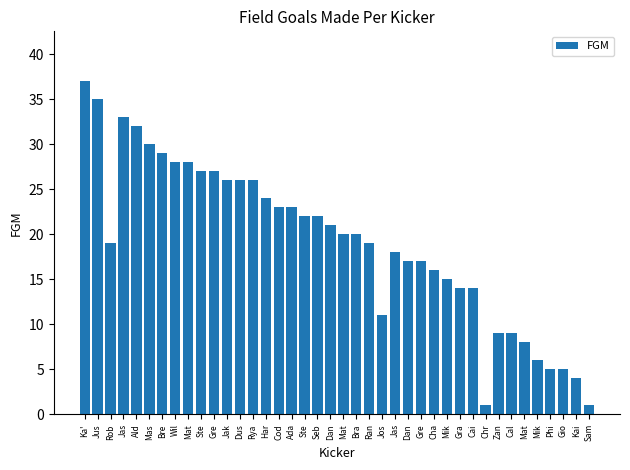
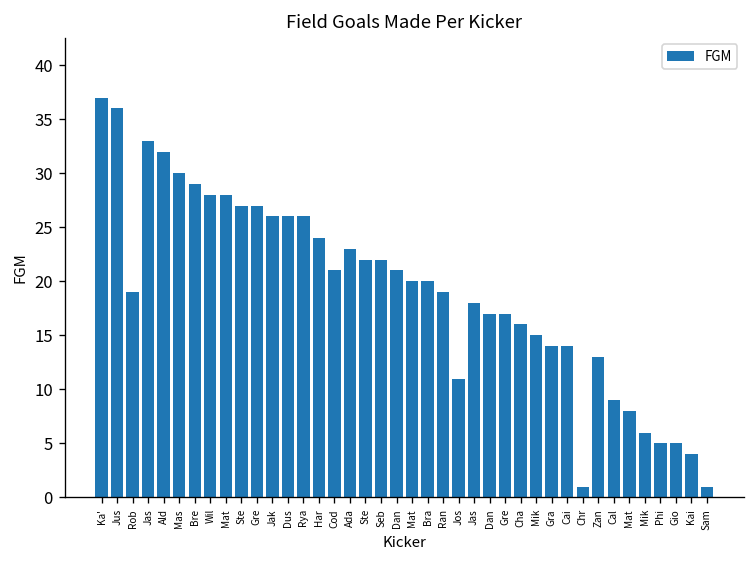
  {
    "Ka'": 37,
-   "Jus": 35,
+   "Jus": 36,
    "Rob": 19,
    "Ald": 32,
    "Mas": 30,
    "Bre": 29,
    "Wil": 28,
    "Jak": 26,
    "Dus": 26,
    "Rya": 26,
    "Har": 24,
-   "Cod": 23,
+   "Cod": 21,
    "Ada": 23,
    "Seb": 22,
    "Bra": 20,
    "Ran": 19,
    "Jos": 11,
    "Cha": 16,
    "Gra": 14,
    "Cai": 14,
    "Chr": 1,
-   "Zan": 9,
+   "Zan": 13,
    "Cal": 9,
    "Phi": 5,
    "Gio": 5,
    "Kai": 4,
    "Sam": 1
  }
